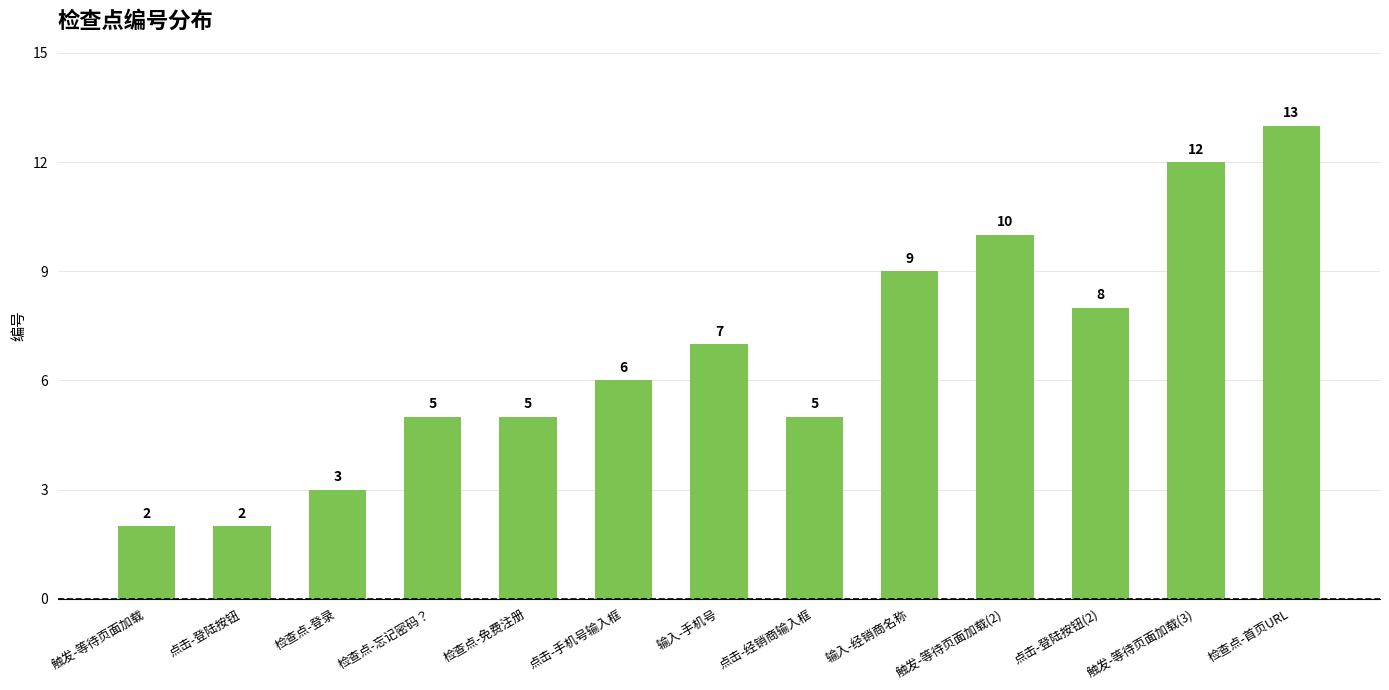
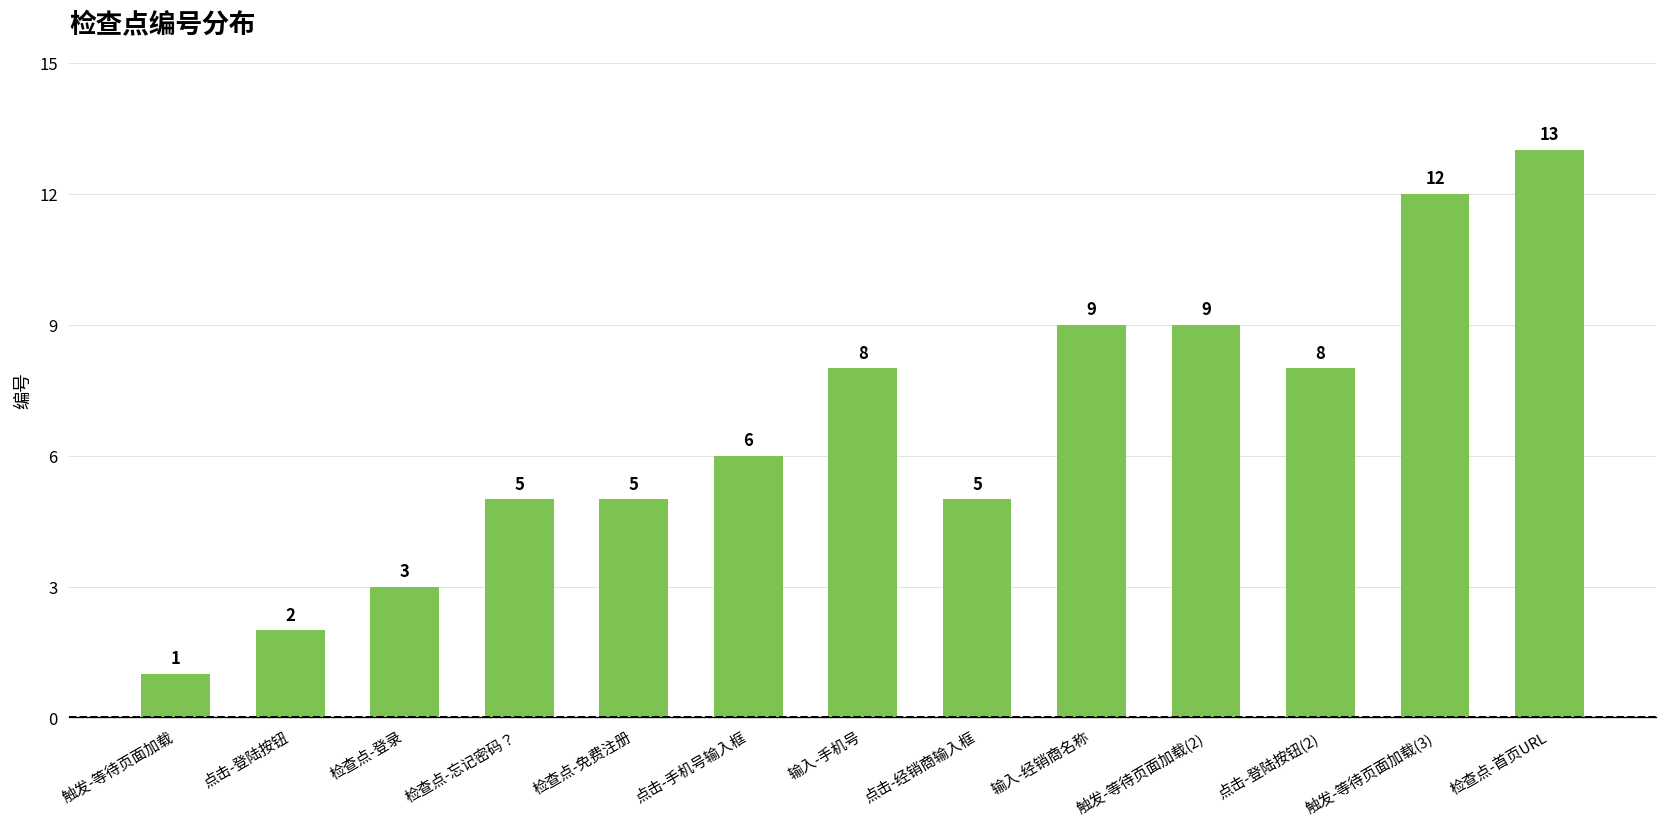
  {
-   "触发-等待页面加载": 2,
+   "触发-等待页面加载": 1,
    "点击-登陆按钮": 2,
    "检查点-登录": 3,
    "检查点-忘记密码？": 5,
    "检查点-免费注册": 5,
    "点击-手机号输入框": 6,
-   "输入-手机号": 7,
+   "输入-手机号": 8,
    "点击-经销商输入框": 5,
    "输入-经销商名称": 9,
-   "触发-等待页面加载(2)": 10,
+   "触发-等待页面加载(2)": 9,
    "点击-登陆按钮(2)": 8,
    "触发-等待页面加载(3)": 12,
    "检查点-首页URL": 13
  }
